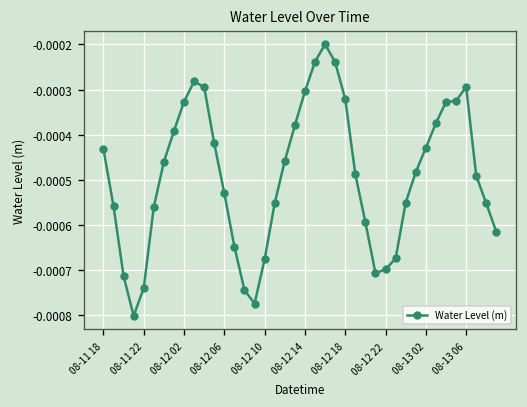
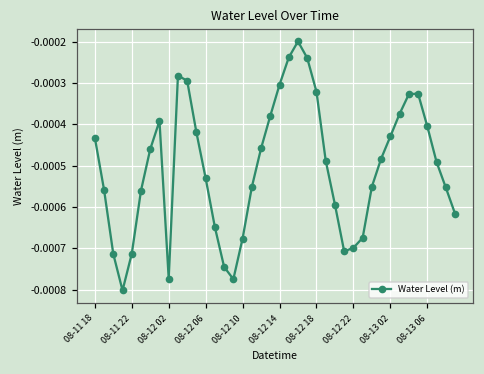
  {
    "08-11 18": -0.00043,
-   "08-11 22": -0.00074,
-   "08-12 02": -0.00033,
+   "08-11 22": -0.00071,
+   "08-12 02": -0.00077,
    "08-12 06": -0.00053,
    "08-12 10": -0.00068,
    "08-12 14": -0.00030,
    "08-12 18": -0.00032,
    "08-12 22": -0.00070,
    "08-13 02": -0.00043,
-   "08-13 06": -0.00029
+   "08-13 06": -0.00040
  }
